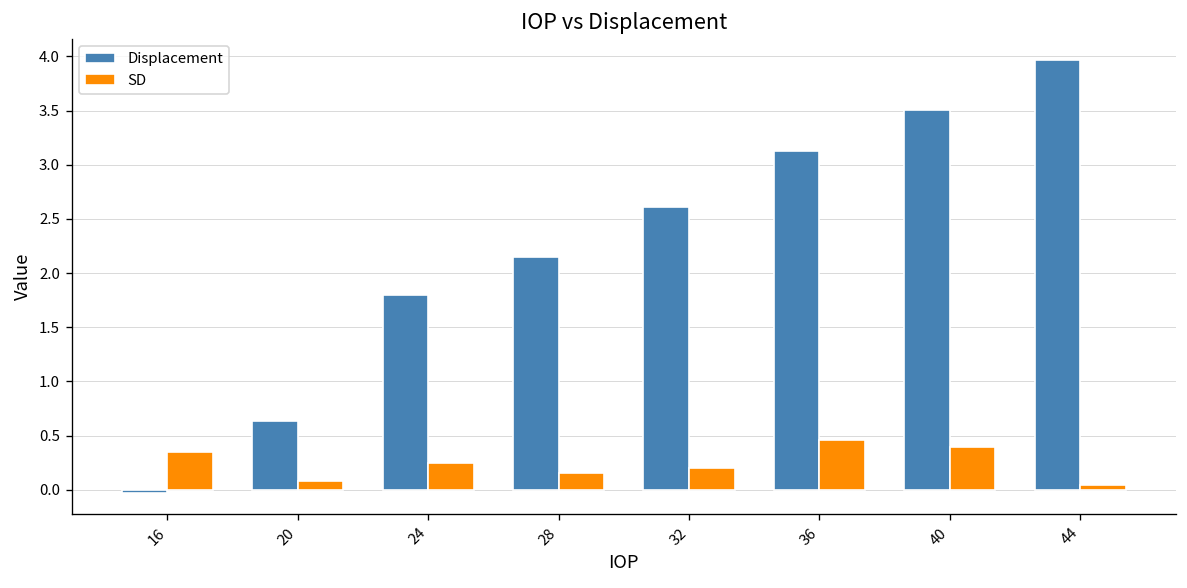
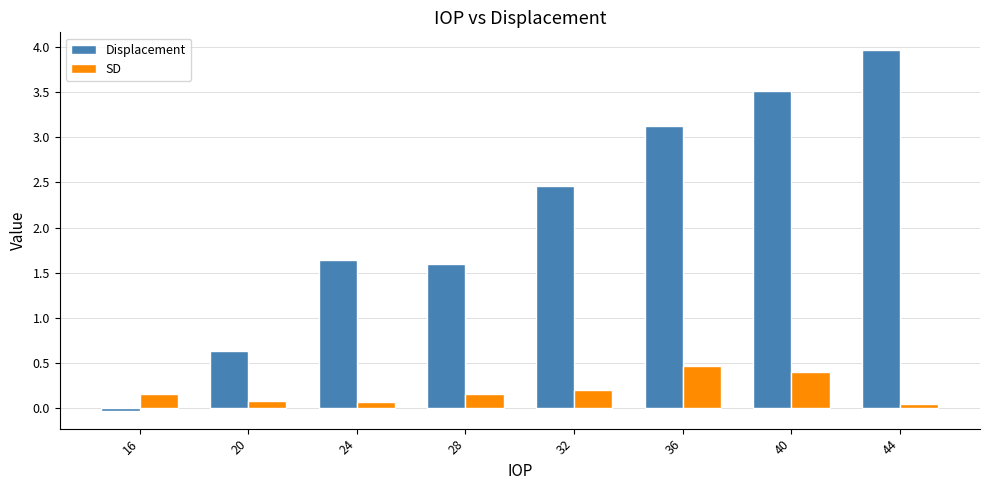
  {
    "Displacement": {
      "20": 0.6,
-     "24": 1.8,
-     "28": 2.2,
-     "32": 2.6,
+     "24": 1.6,
+     "28": 1.6,
+     "32": 2.5,
      "36": 3.1,
      "40": 3.5,
      "44": 4.0
    },
    "SD": {
-     "16": 0.3,
+     "16": 0.2,
      "20": 0.1,
-     "24": 0.3,
+     "24": 0.1,
      "28": 0.2,
      "32": 0.2,
      "36": 0.5,
      "40": 0.4,
      "44": 0.0
    }
  }
